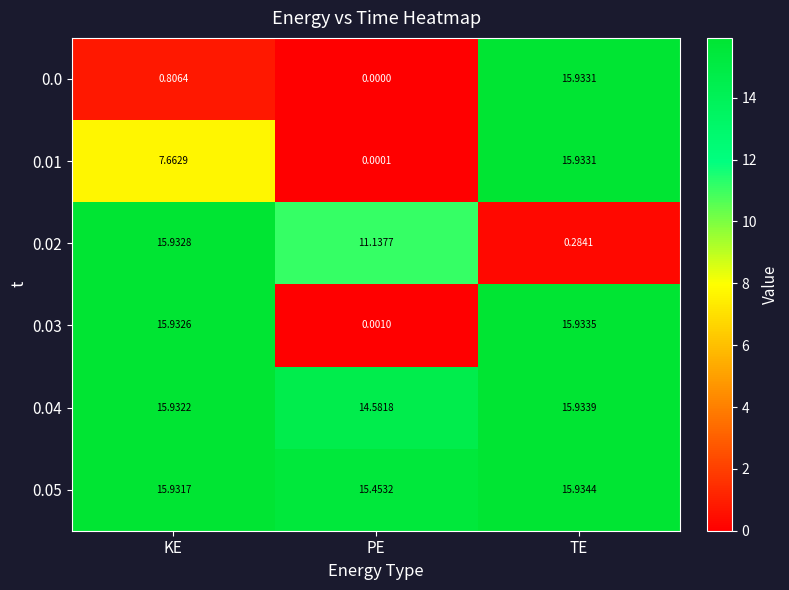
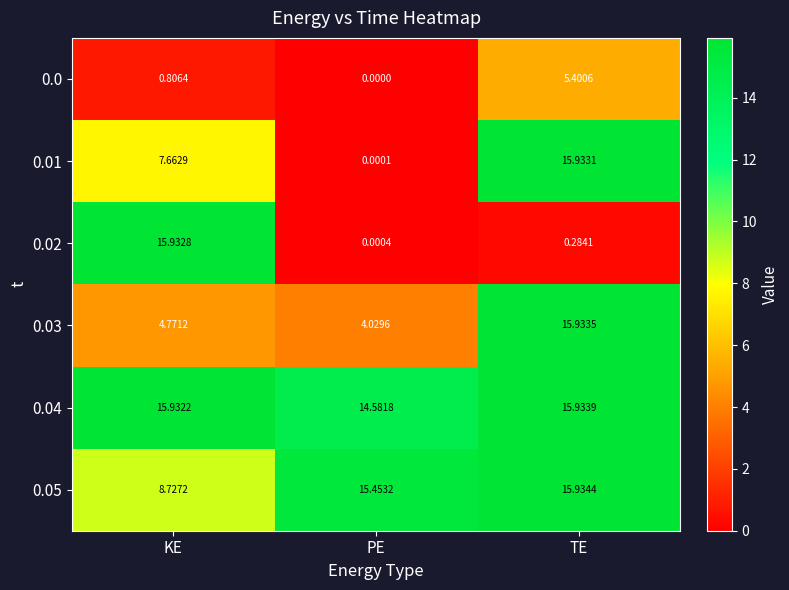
  {
    "0.0": {
      "KE": 0.8064,
      "PE": 0.0000,
-     "TE": 15.9331
+     "TE": 5.4006
    },
    "0.01": {
      "KE": 7.6629,
      "PE": 0.0001,
      "TE": 15.9331
    },
    "0.02": {
      "KE": 15.9328,
-     "PE": 11.1377,
+     "PE": 0.0004,
      "TE": 0.2841
    },
    "0.03": {
-     "KE": 15.9326,
-     "PE": 0.0010,
+     "KE": 4.7712,
+     "PE": 4.0296,
      "TE": 15.9335
    },
    "0.04": {
      "KE": 15.9322,
      "PE": 14.5818,
      "TE": 15.9339
    },
    "0.05": {
-     "KE": 15.9317,
+     "KE": 8.7272,
      "PE": 15.4532,
      "TE": 15.9344
    }
  }
